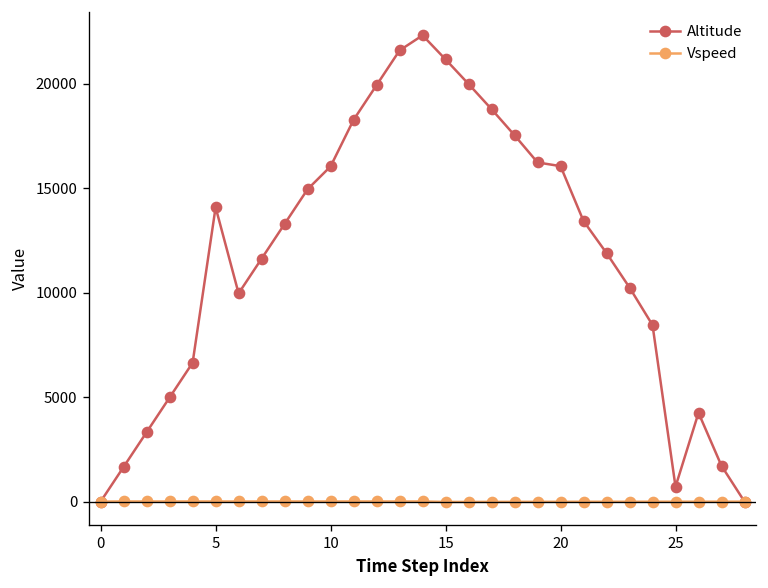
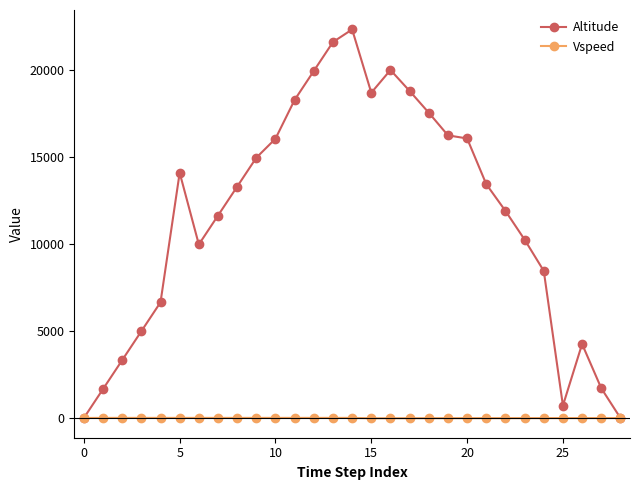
  {
    "Altitude": {
      "5": 14100,
      "10": 16100,
-     "15": 21200,
+     "15": 18700,
      "20": 16100,
      "25": 700
    },
    "Vspeed": {
      "5": 0,
      "10": 0,
      "15": 0,
      "20": 0,
      "25": 0
    }
  }
